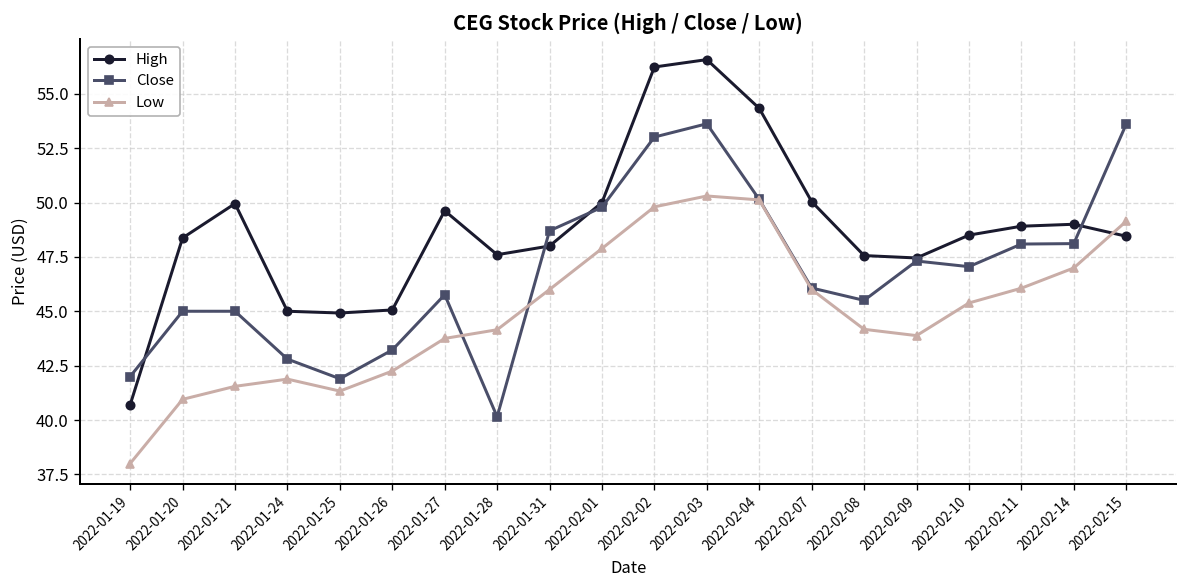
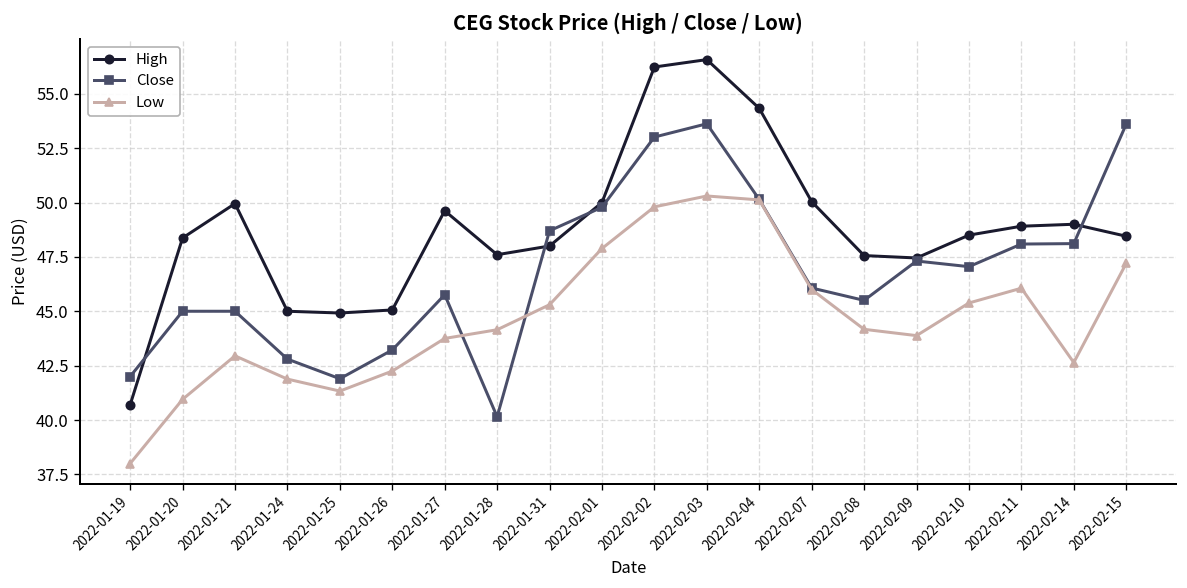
  {
    "High": {
      "2022-01-19": 40.7,
      "2022-01-20": 48.4,
      "2022-01-21": 50.0,
      "2022-01-24": 45.0,
      "2022-01-25": 44.9,
      "2022-01-26": 45.1,
      "2022-01-27": 49.6,
      "2022-01-28": 47.6,
      "2022-01-31": 48.0,
      "2022-02-01": 50.0,
      "2022-02-02": 56.2,
      "2022-02-03": 56.6,
      "2022-02-04": 54.3,
      "2022-02-07": 50.0,
      "2022-02-08": 47.6,
      "2022-02-10": 48.5,
      "2022-02-11": 48.9,
      "2022-02-14": 49.0,
      "2022-02-15": 48.5
    },
    "Close": {
      "2022-01-19": 42.0,
      "2022-01-20": 45.0,
      "2022-01-21": 45.0,
      "2022-01-24": 42.8,
      "2022-01-25": 41.9,
      "2022-01-26": 43.2,
      "2022-01-27": 45.8,
      "2022-01-28": 40.2,
      "2022-01-31": 48.7,
      "2022-02-01": 49.8,
      "2022-02-02": 53.0,
      "2022-02-03": 53.6,
      "2022-02-08": 45.5,
      "2022-02-10": 47.0,
      "2022-02-11": 48.1,
      "2022-02-14": 48.1,
      "2022-02-15": 53.6
    },
    "Low": {
      "2022-01-19": 38.0,
      "2022-01-20": 41.0,
-     "2022-01-21": 41.5,
+     "2022-01-21": 43.0,
      "2022-01-24": 41.9,
      "2022-01-25": 41.3,
      "2022-01-26": 42.3,
      "2022-01-27": 43.8,
      "2022-01-28": 44.2,
-     "2022-01-31": 46.0,
+     "2022-01-31": 45.3,
      "2022-02-01": 47.9,
      "2022-02-02": 49.8,
      "2022-02-03": 50.3,
      "2022-02-08": 44.2,
      "2022-02-09": 43.9,
      "2022-02-10": 45.4,
      "2022-02-11": 46.1,
-     "2022-02-14": 47.0,
-     "2022-02-15": 49.1
+     "2022-02-14": 42.6,
+     "2022-02-15": 47.2
    }
  }
